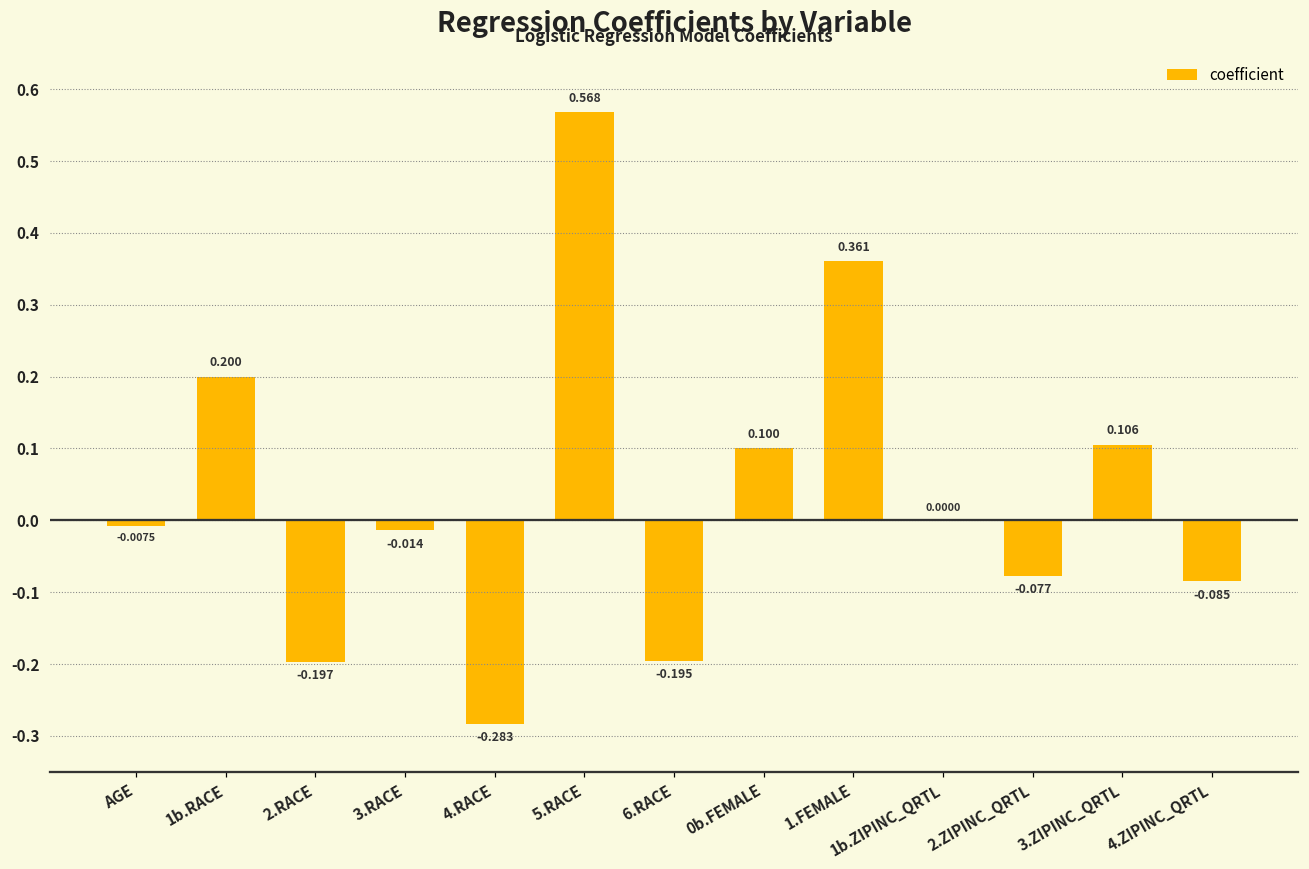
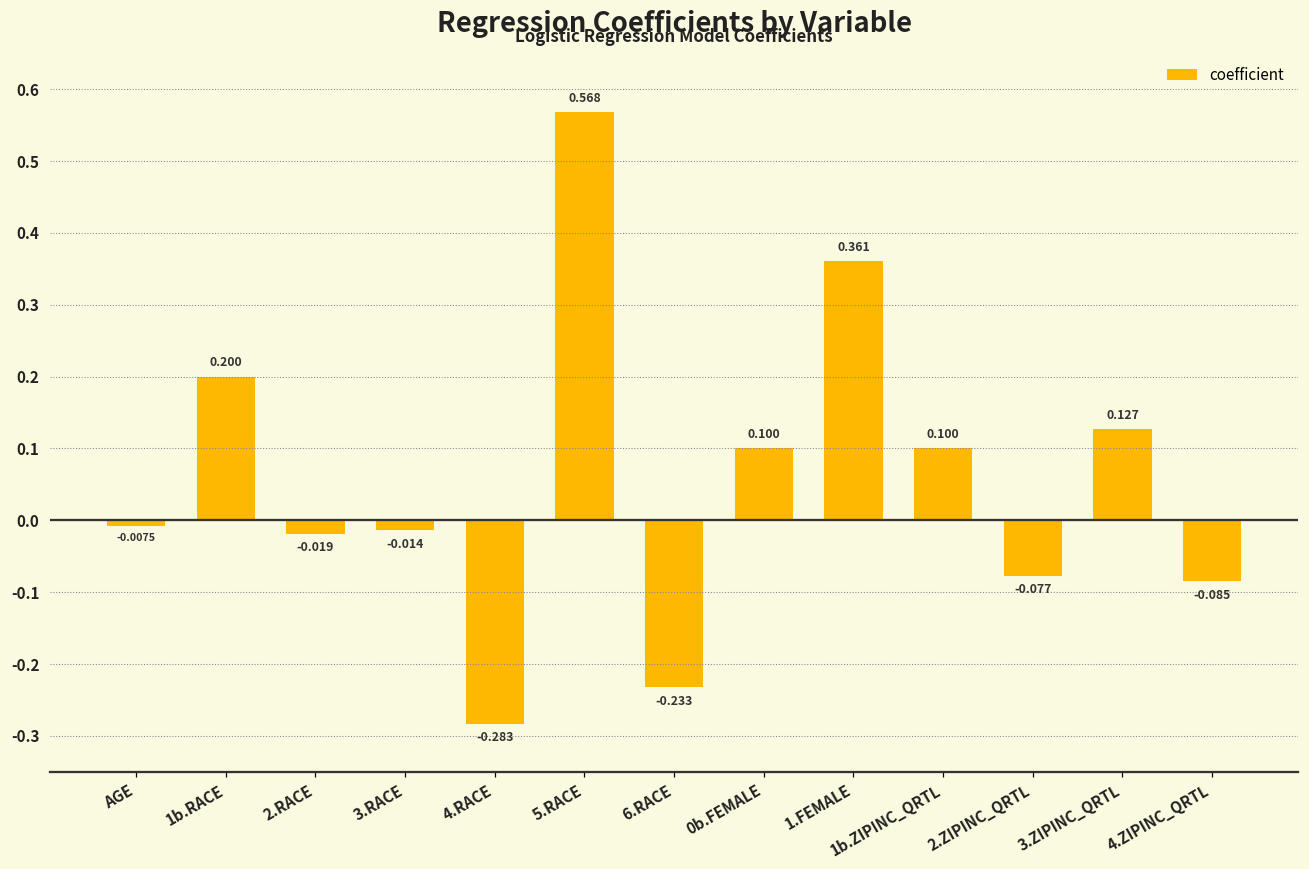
  {
    "AGE": -0.0075,
    "1b.RACE": 0.200,
-   "2.RACE": -0.197,
+   "2.RACE": -0.019,
    "3.RACE": -0.014,
    "4.RACE": -0.283,
    "5.RACE": 0.568,
-   "6.RACE": -0.195,
+   "6.RACE": -0.233,
    "0b.FEMALE": 0.100,
    "1.FEMALE": 0.361,
-   "1b.ZIPINC_QRTL": 0.0000,
+   "1b.ZIPINC_QRTL": 0.100,
    "2.ZIPINC_QRTL": -0.077,
-   "3.ZIPINC_QRTL": 0.106,
+   "3.ZIPINC_QRTL": 0.127,
    "4.ZIPINC_QRTL": -0.085
  }
